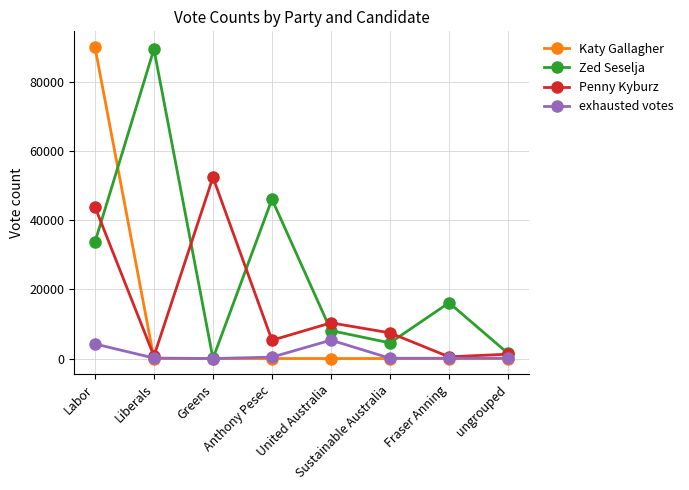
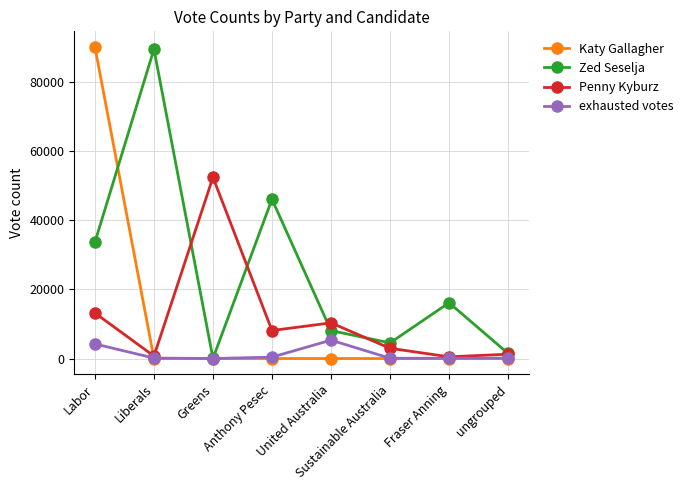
  {
    "Katy Gallagher": {
      "Labor": 90000,
      "United Australia": 0
    },
    "Zed Seselja": {
      "Labor": 34000,
      "Liberals": 89000,
      "Anthony Pesec": 46000,
      "United Australia": 8000,
      "Sustainable Australia": 5000,
      "Fraser Anning": 16000
    },
    "Penny Kyburz": {
-     "Labor": 44000,
+     "Labor": 13000,
      "Greens": 52000,
-     "Anthony Pesec": 5000,
+     "Anthony Pesec": 8000,
      "United Australia": 10000,
-     "Sustainable Australia": 7000
+     "Sustainable Australia": 3000
    },
    "exhausted votes": {
      "Labor": 4000,
      "United Australia": 5000
    }
  }
